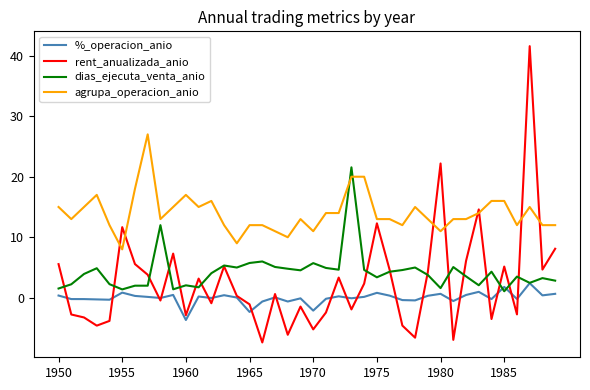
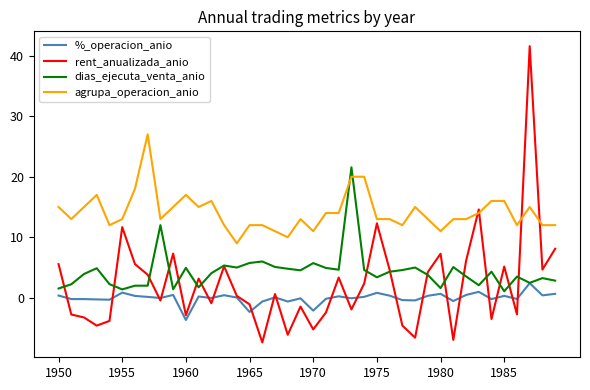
  {
    "%_operacion_anio": {
      "1950": 0,
      "1955": 1,
      "1960": -4,
      "1965": -2,
      "1970": -2,
      "1975": 1,
      "1980": 1,
-     "1985": 2
+     "1985": 0
    },
    "rent_anualizada_anio": {
      "1950": 6,
      "1955": 12,
      "1960": -3,
      "1965": -1,
      "1970": -5,
      "1975": 12,
-     "1980": 22,
+     "1980": 7,
      "1985": 5
    },
    "dias_ejecuta_venta_anio": {
      "1950": 2,
      "1955": 1,
-     "1960": 2,
+     "1960": 5,
      "1965": 6,
      "1970": 6,
      "1975": 3,
      "1980": 2,
      "1985": 1
    },
    "agrupa_operacion_anio": {
      "1950": 15,
-     "1955": 8,
+     "1955": 13,
      "1960": 17,
      "1965": 12,
      "1970": 11,
      "1975": 13,
      "1980": 11,
      "1985": 16
    }
  }
